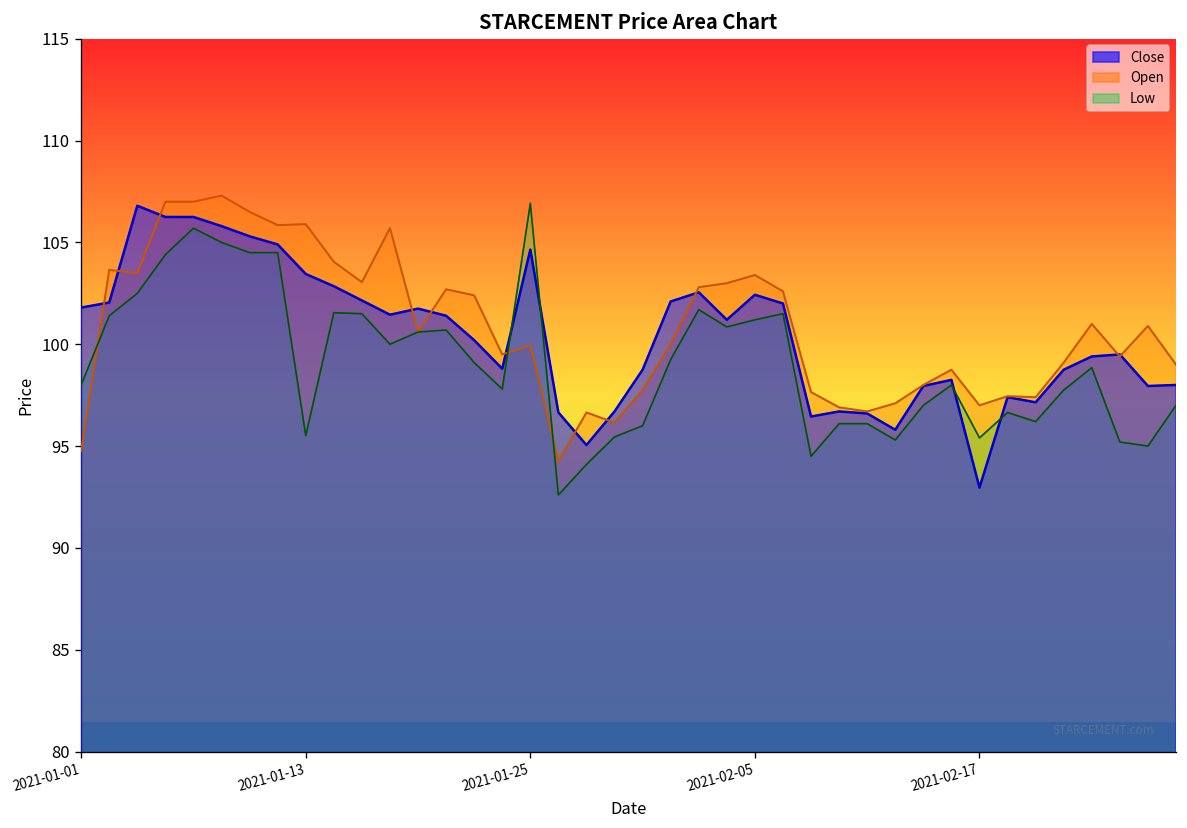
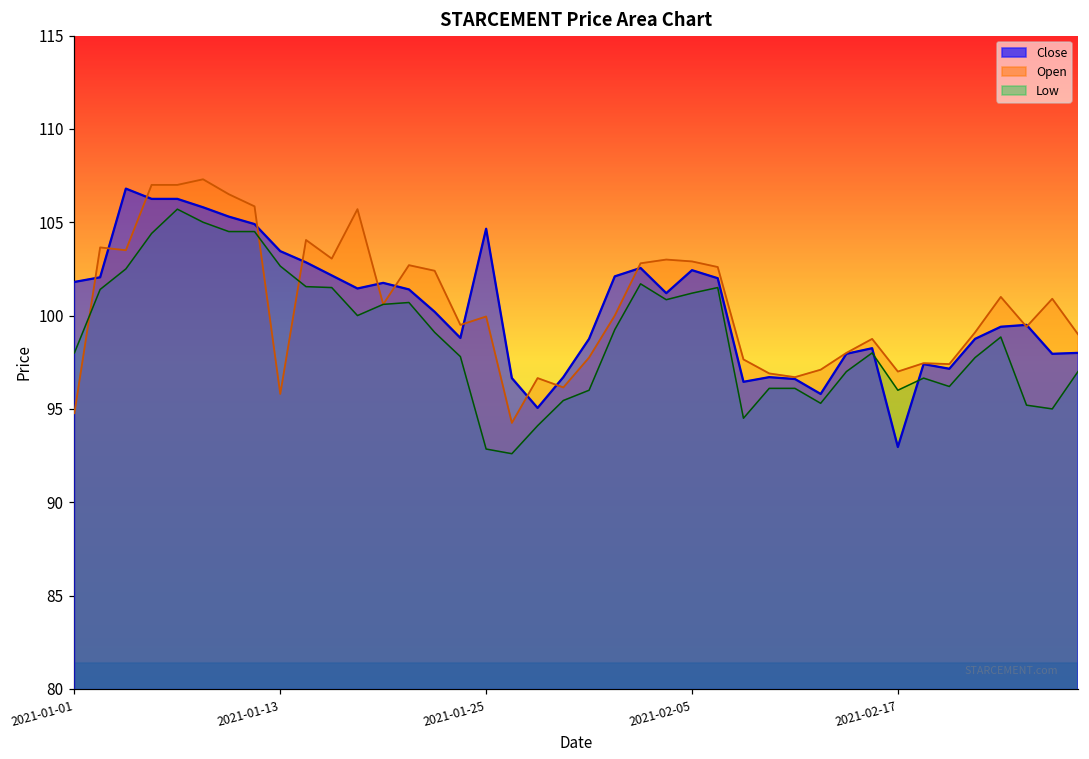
  {
    "Close": {
      "2021-01-01": 101.8,
      "2021-01-13": 103.5,
      "2021-01-25": 104.7,
      "2021-02-05": 102.4,
      "2021-02-17": 93.0
    },
    "Open": {
      "2021-01-01": 94.8,
-     "2021-01-13": 105.9,
+     "2021-01-13": 95.8,
      "2021-01-25": 100.0,
-     "2021-02-05": 103.4,
+     "2021-02-05": 102.9,
      "2021-02-17": 97.0
    },
    "Low": {
      "2021-01-01": 98.0,
-     "2021-01-13": 95.5,
-     "2021-01-25": 106.9,
+     "2021-01-13": 102.7,
+     "2021-01-25": 92.9,
      "2021-02-05": 101.2,
-     "2021-02-17": 95.4
+     "2021-02-17": 96.0
    }
  }
